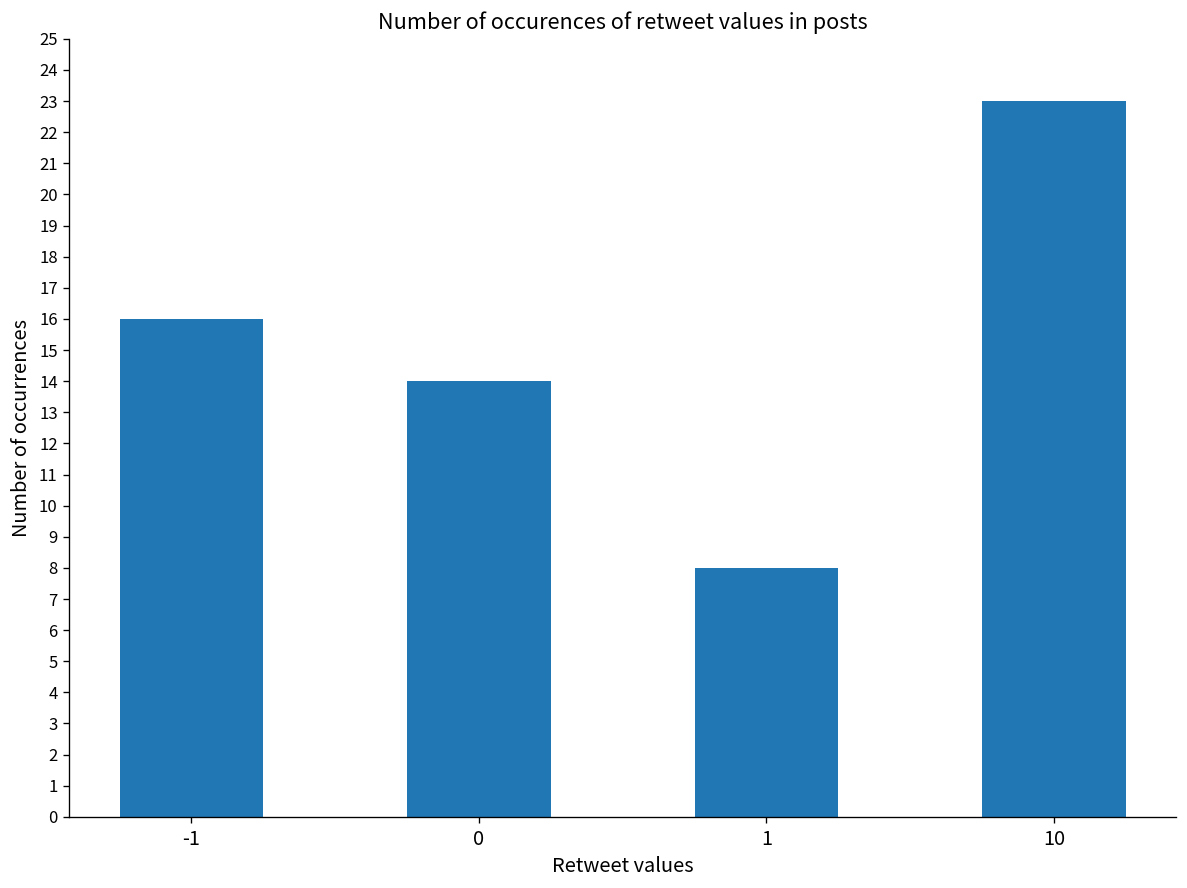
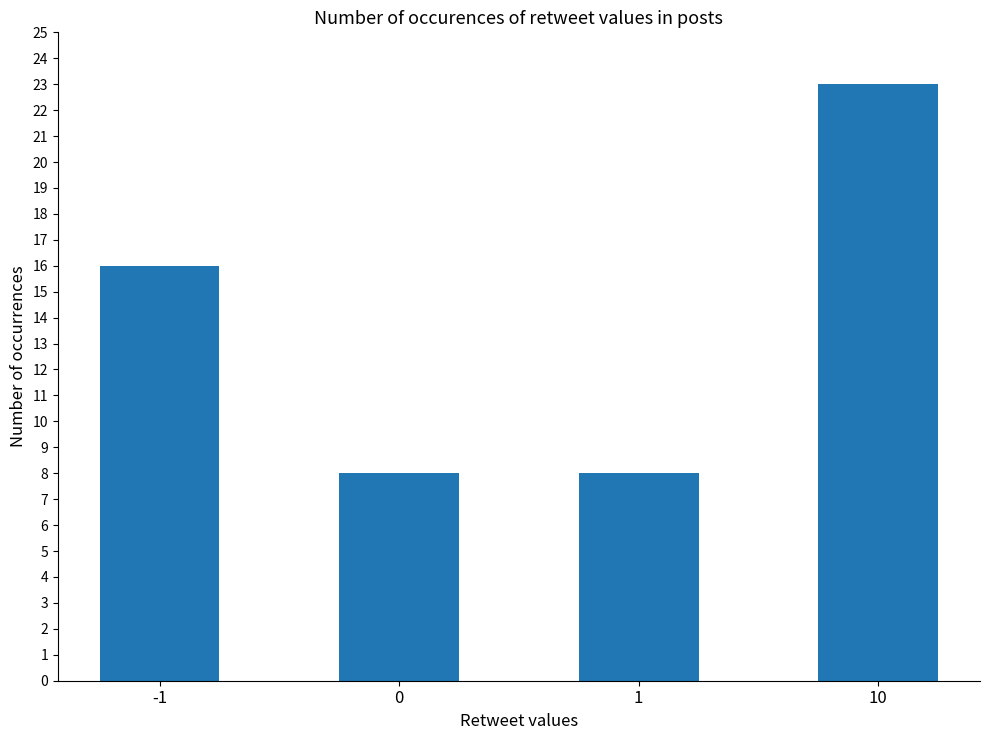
  {
    "-1": 16,
-   "0": 14,
+   "0": 8,
    "1": 8,
    "10": 23
  }
